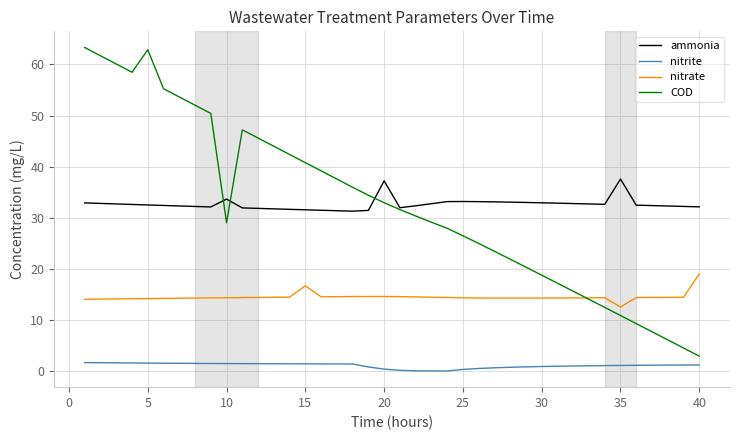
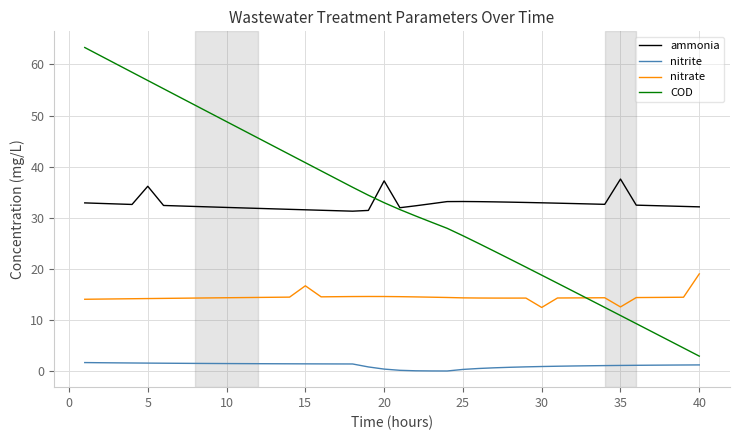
  {
    "ammonia": {
-     "5": 33,
-     "10": 34,
+     "5": 36,
+     "10": 32,
      "15": 32,
      "20": 37,
      "25": 33,
      "30": 33,
      "35": 38,
      "40": 32
    },
    "nitrite": {
      "5": 2,
      "10": 1,
      "15": 1,
      "20": 0,
      "25": 0,
      "30": 1,
      "35": 1,
      "40": 1
    },
    "nitrate": {
      "5": 14,
      "10": 14,
      "15": 17,
      "20": 15,
      "25": 14,
-     "30": 14,
+     "30": 12,
      "35": 13,
      "40": 19
    },
    "COD": {
-     "5": 63,
-     "10": 29,
+     "5": 57,
+     "10": 49,
      "15": 41,
      "20": 33,
      "25": 26,
      "30": 19,
      "35": 11,
      "40": 3
    }
  }
